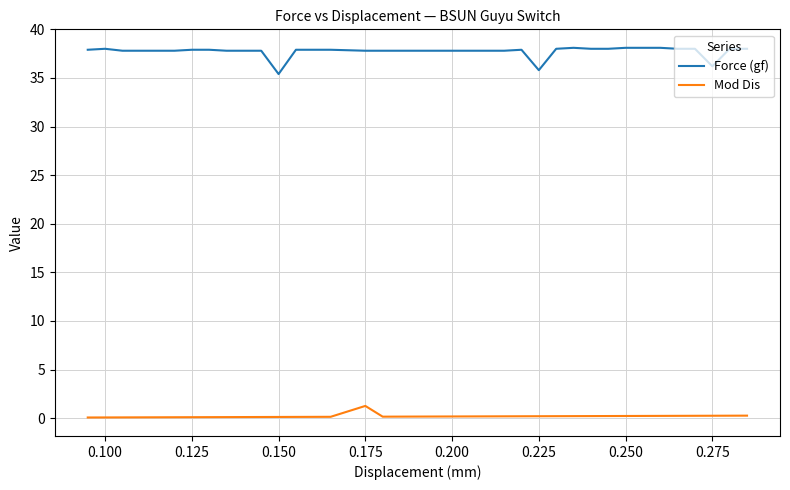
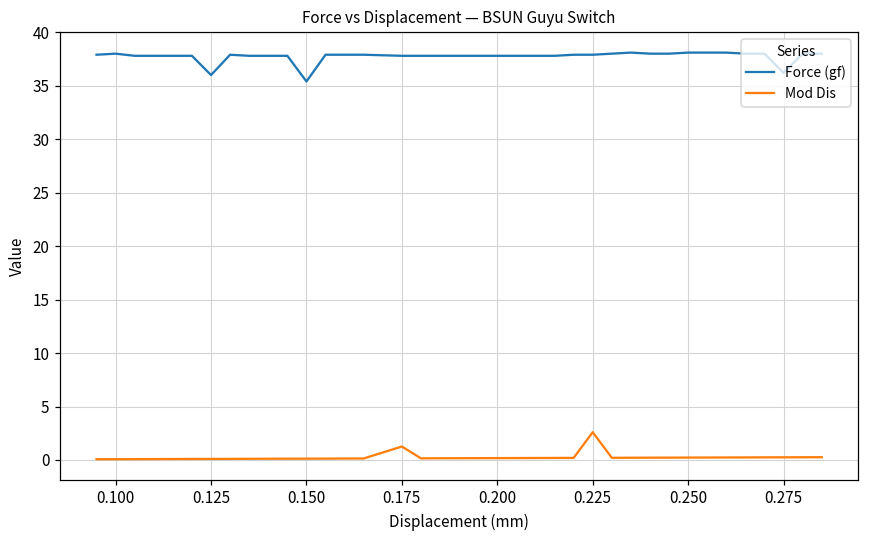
  {
    "Force (gf)": {
      "0.100": 38,
-     "0.125": 38,
+     "0.125": 36,
      "0.150": 35,
      "0.175": 38,
-     "0.225": 36,
+     "0.225": 38,
      "0.250": 38
    },
    "Mod Dis": {
      "0.100": 0,
      "0.125": 0,
      "0.150": 0,
      "0.175": 1,
-     "0.225": 0,
+     "0.225": 3,
      "0.250": 0,
      "0.275": 0
    }
  }
